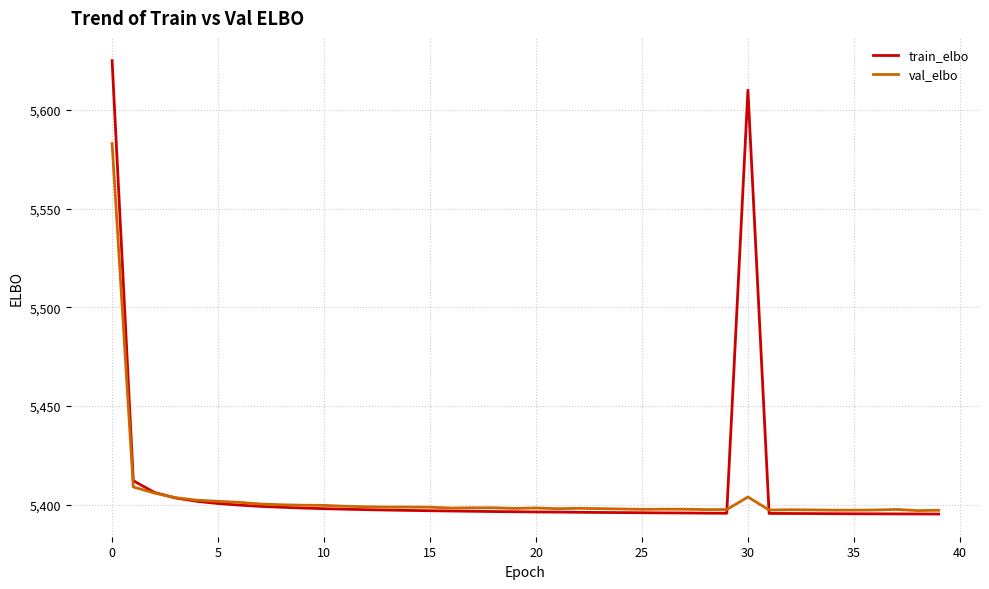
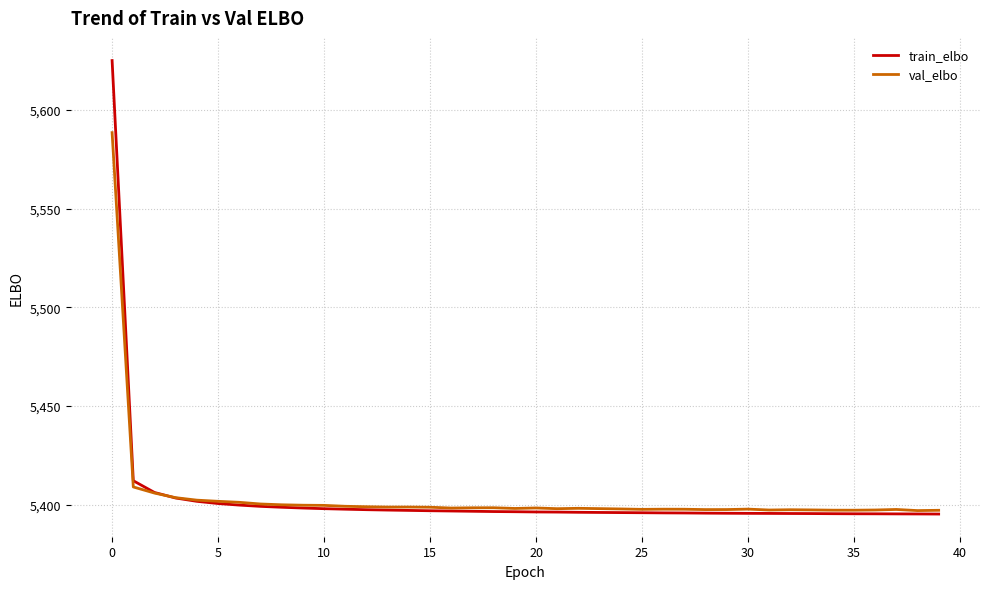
  {
    "train_elbo": {
      "0": "5,625",
      "10": "5,398",
      "15": "5,397",
      "20": "5,396",
      "25": "5,396",
-     "30": "5,610",
+     "30": "5,396",
      "35": "5,395"
    },
    "val_elbo": {
-     "0": "5,583",
+     "0": "5,589",
      "10": "5,400",
      "15": "5,399",
      "20": "5,398",
      "25": "5,398",
-     "30": "5,404",
+     "30": "5,398",
      "35": "5,397"
    }
  }
